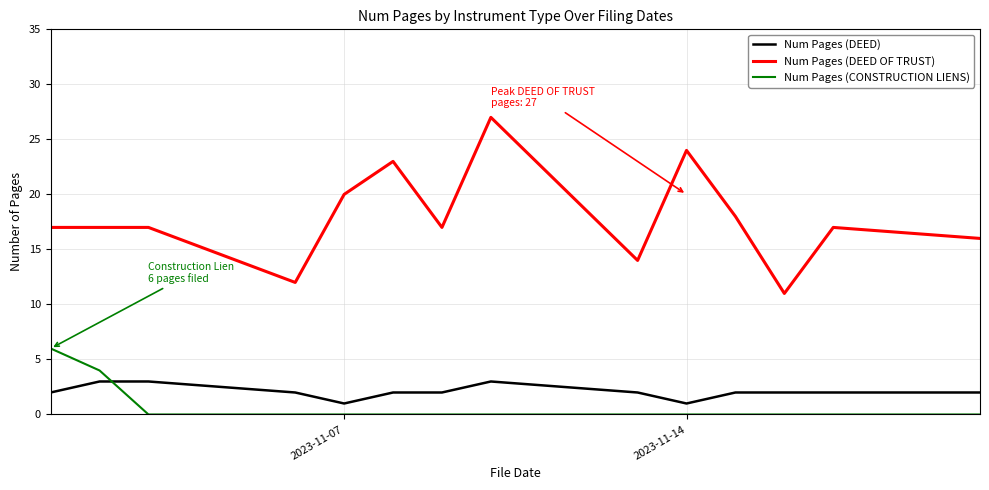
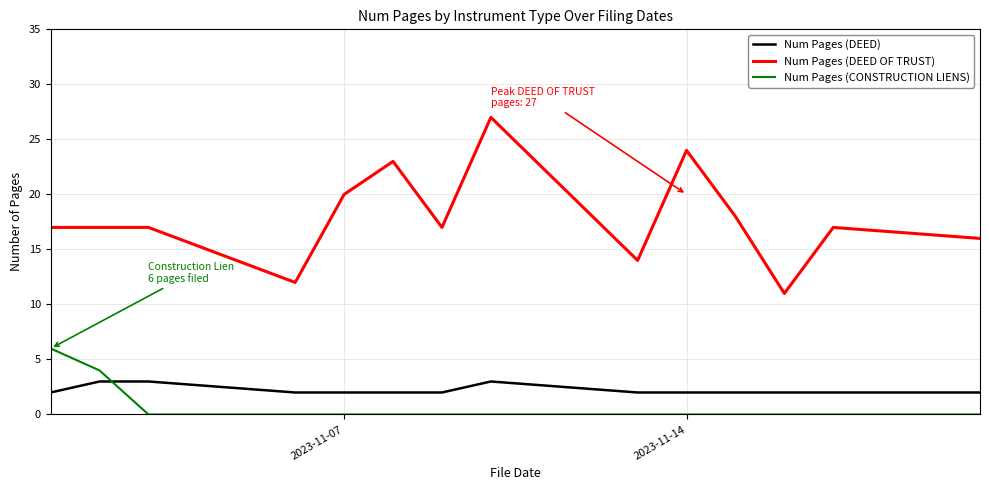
  {
    "Num Pages (DEED)": {
-     "2023-11-07": 1,
-     "2023-11-14": 1
+     "2023-11-07": 2,
+     "2023-11-14": 2
    },
    "Num Pages (DEED OF TRUST)": {
      "2023-11-07": 20,
      "2023-11-14": 24
    },
    "Num Pages (CONSTRUCTION LIENS)": {
      "2023-11-07": 0,
      "2023-11-14": 0
    }
  }
